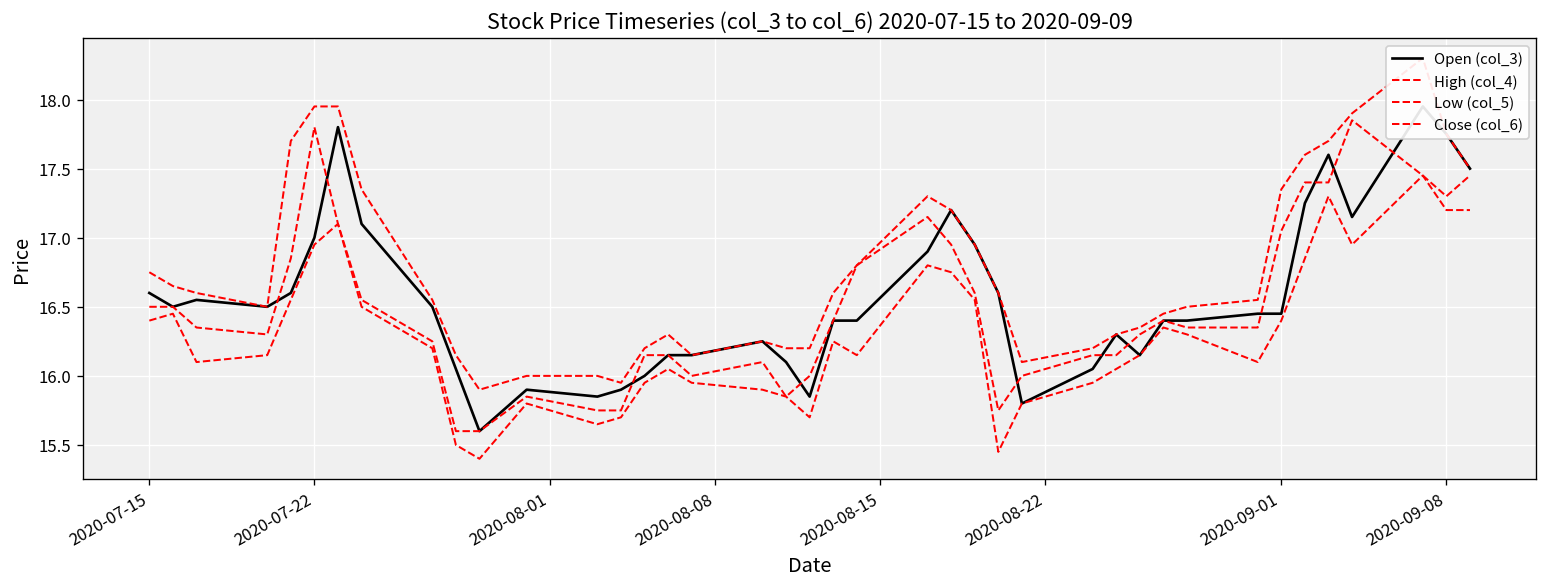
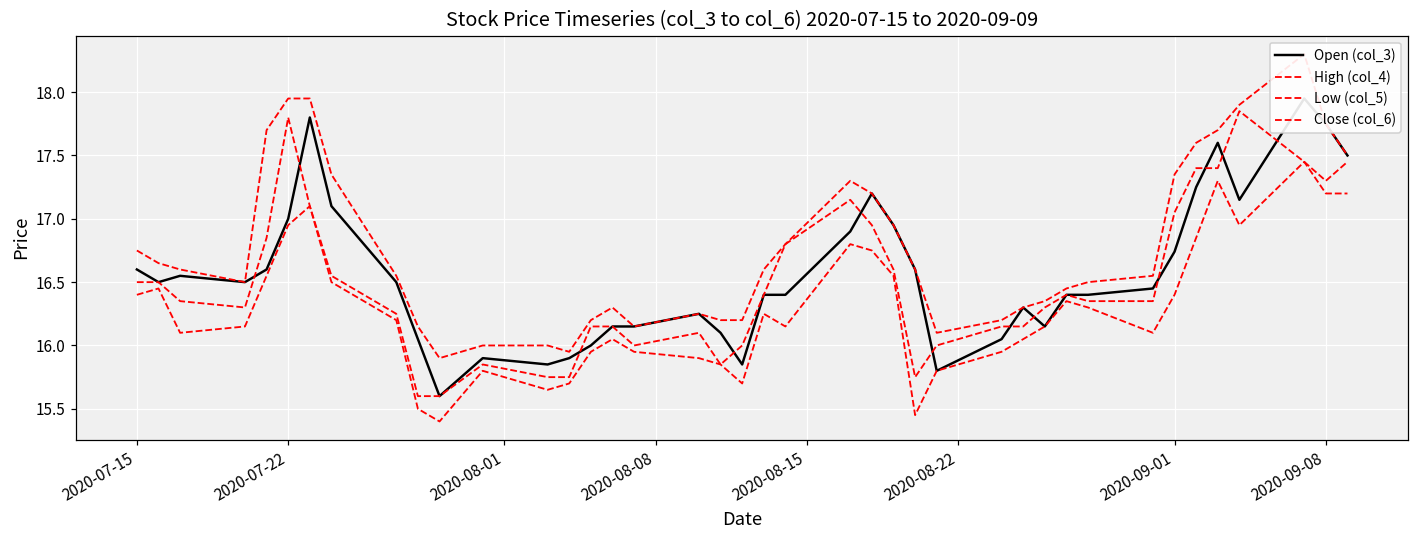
  {
    "Open (col_3)": {
      "2020-07-15": 16.60,
      "2020-07-22": 17.00,
-     "2020-09-01": 16.45
+     "2020-09-01": 16.74
    }
  }
